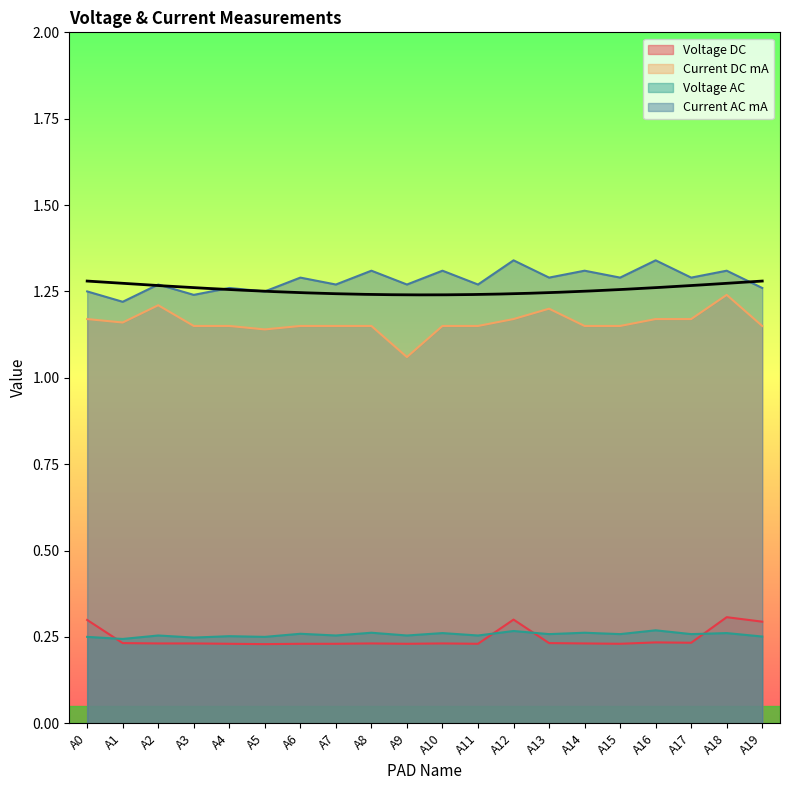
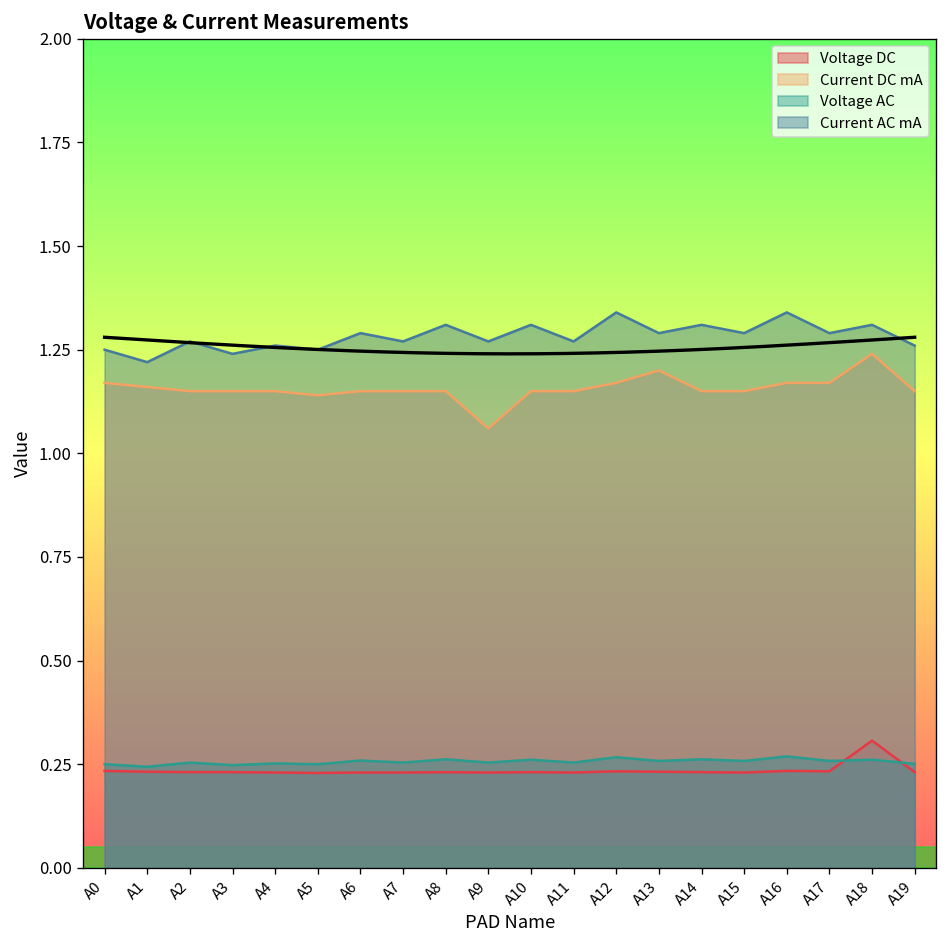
  {
    "Voltage DC": {
-     "A0": 0.30,
+     "A0": 0.23,
      "A1": 0.23,
      "A2": 0.23,
      "A3": 0.23,
      "A4": 0.23,
      "A5": 0.23,
      "A6": 0.23,
      "A7": 0.23,
      "A8": 0.23,
      "A9": 0.23,
      "A10": 0.23,
      "A11": 0.23,
-     "A12": 0.30,
+     "A12": 0.23,
      "A13": 0.23,
      "A14": 0.23,
      "A15": 0.23,
      "A16": 0.23,
      "A17": 0.23,
      "A18": 0.31,
-     "A19": 0.29
+     "A19": 0.23
    },
    "Current DC mA": {
      "A0": 1.17,
      "A1": 1.16,
-     "A2": 1.21,
+     "A2": 1.15,
      "A3": 1.15,
      "A4": 1.15,
      "A5": 1.14,
      "A6": 1.15,
      "A7": 1.15,
      "A8": 1.15,
      "A9": 1.06,
      "A10": 1.15,
      "A11": 1.15,
      "A12": 1.17,
      "A13": 1.20,
      "A14": 1.15,
      "A15": 1.15,
      "A16": 1.17,
      "A17": 1.17,
      "A18": 1.24,
      "A19": 1.15
    }
  }
